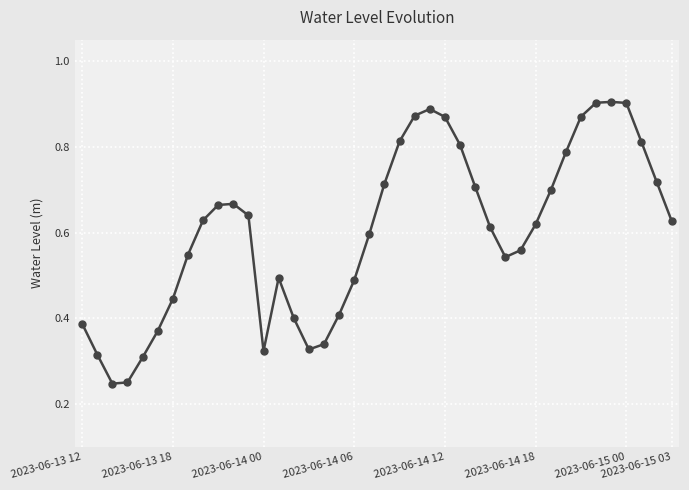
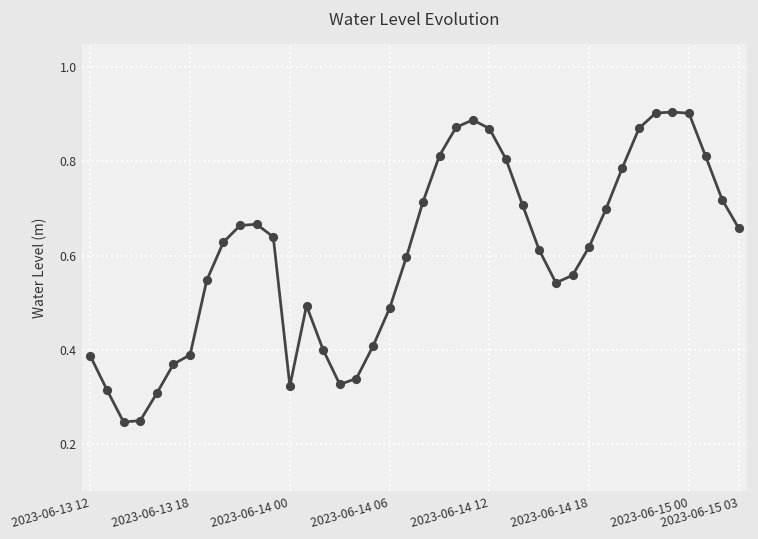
  {
    "2023-06-13 12": 0.39,
-   "2023-06-13 18": 0.45,
+   "2023-06-13 18": 0.39,
    "2023-06-14 00": 0.32,
    "2023-06-14 06": 0.49,
    "2023-06-14 12": 0.87,
    "2023-06-14 18": 0.62,
    "2023-06-15 00": 0.90,
-   "2023-06-15 03": 0.63
+   "2023-06-15 03": 0.66
  }
